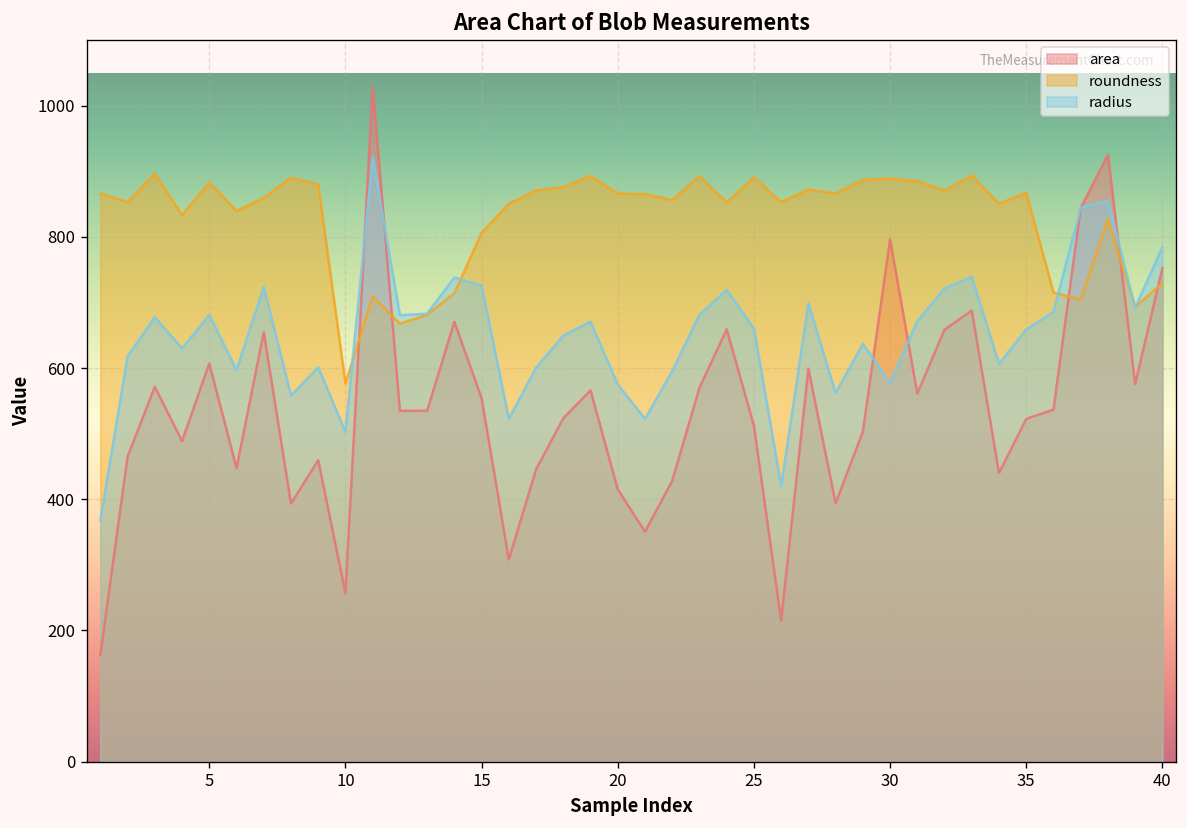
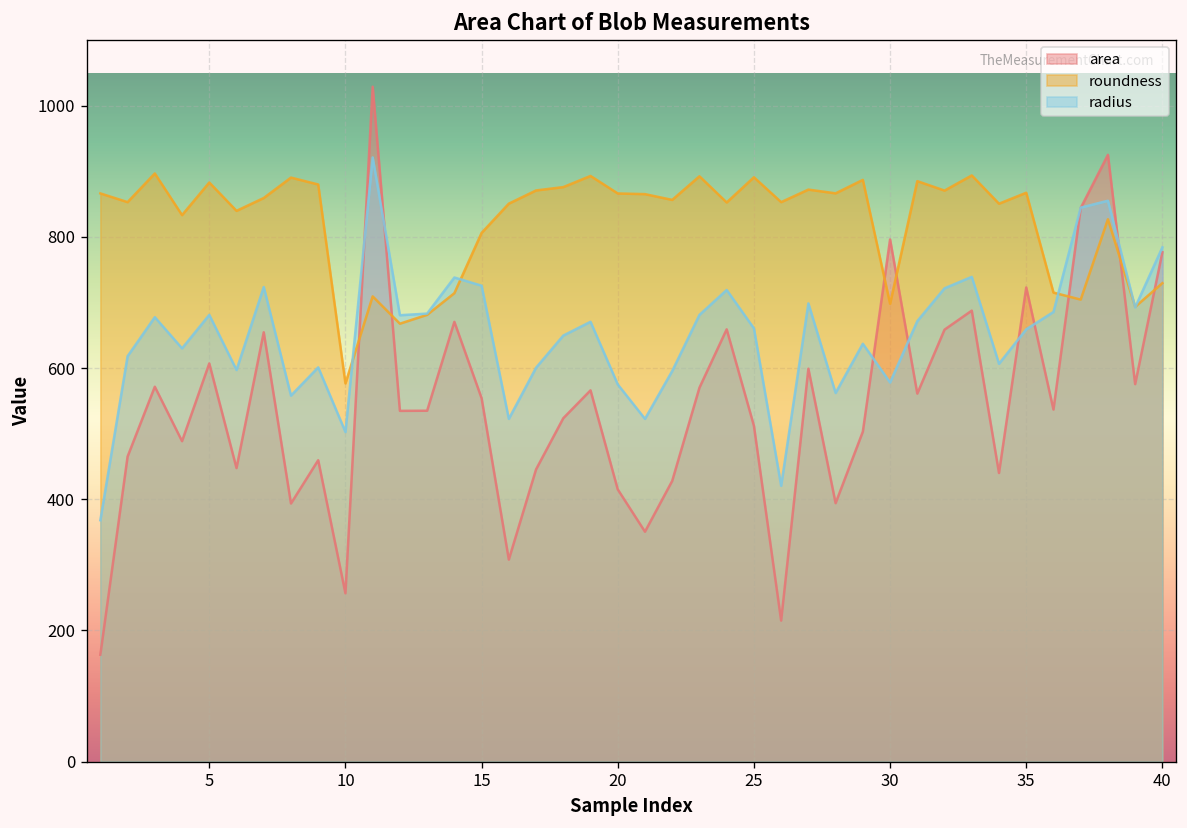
  {
    "area": {
      "5": 610,
      "10": 260,
      "15": 550,
      "20": 420,
      "25": 510,
      "30": 800,
-     "35": 520,
-     "40": 750
+     "35": 720,
+     "40": 780
    },
    "roundness": {
      "5": 880,
      "10": 580,
      "15": 810,
      "20": 870,
      "25": 890,
-     "30": 890,
+     "30": 700,
      "35": 870,
      "40": 730
    },
    "radius": {
      "5": 680,
      "10": 500,
      "15": 730,
      "20": 580,
      "25": 660,
      "30": 580,
      "35": 660,
      "40": 780
    }
  }
